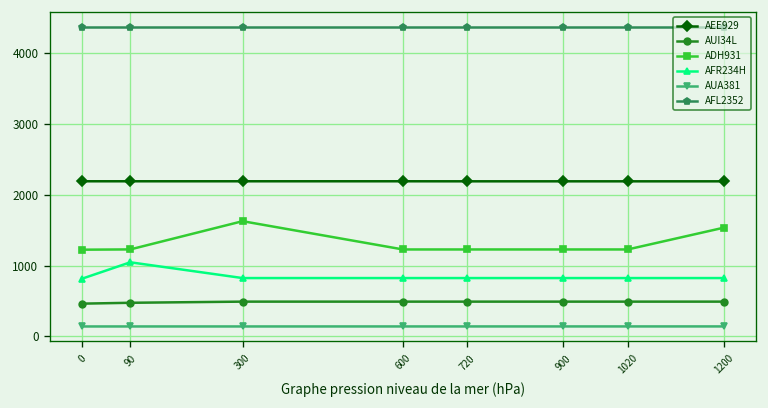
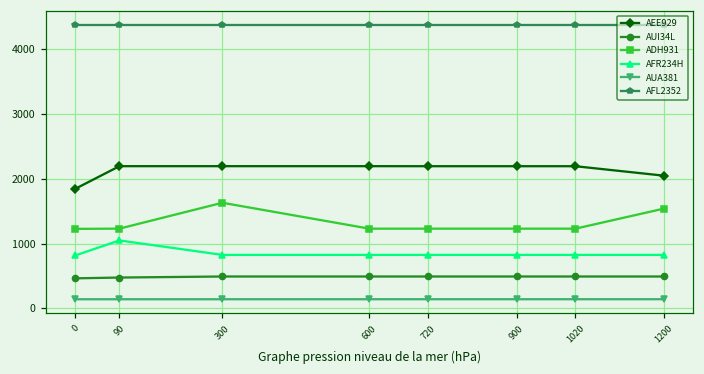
  {
    "AEE929": {
-     "0": 2200,
+     "0": 1800,
      "90": 2200,
      "300": 2200,
      "600": 2200,
      "720": 2200,
      "900": 2200,
      "1020": 2200,
-     "1200": 2200
+     "1200": 2000
    },
    "ADH931": {
      "0": 1200,
      "90": 1200,
      "300": 1600,
      "600": 1200,
      "720": 1200,
      "900": 1200,
      "1020": 1200,
      "1200": 1500
    },
    "AFR234H": {
      "0": 800,
      "90": 1000,
      "300": 800,
      "600": 800,
      "720": 800,
      "900": 800,
      "1020": 800,
      "1200": 800
    }
  }
